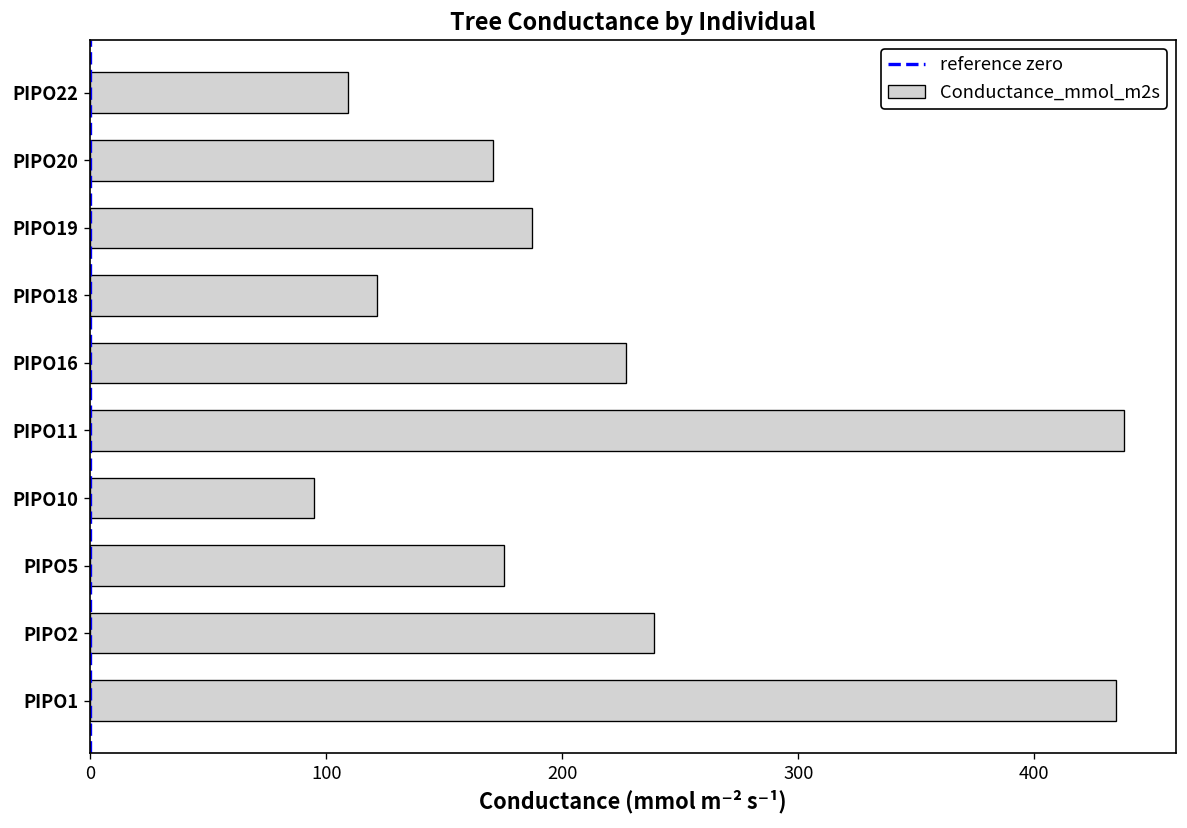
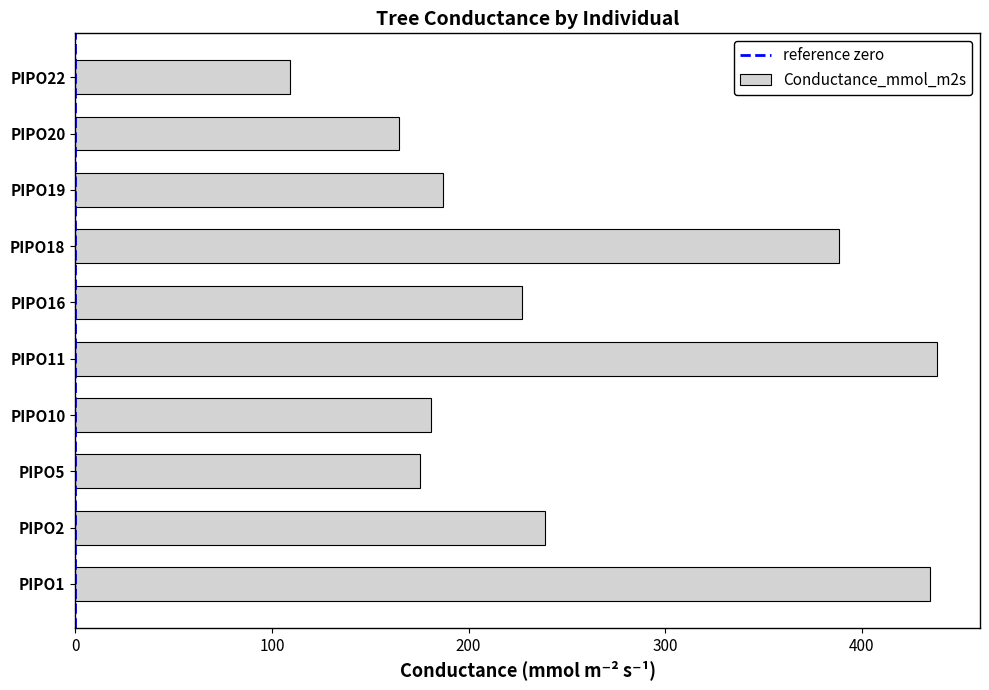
  {
    "PIPO22": 109,
-   "PIPO20": 171,
+   "PIPO20": 165,
    "PIPO19": 187,
-   "PIPO18": 121,
+   "PIPO18": 389,
    "PIPO16": 227,
    "PIPO11": 438,
-   "PIPO10": 95,
+   "PIPO10": 181,
    "PIPO5": 175,
    "PIPO2": 239,
    "PIPO1": 434
  }
